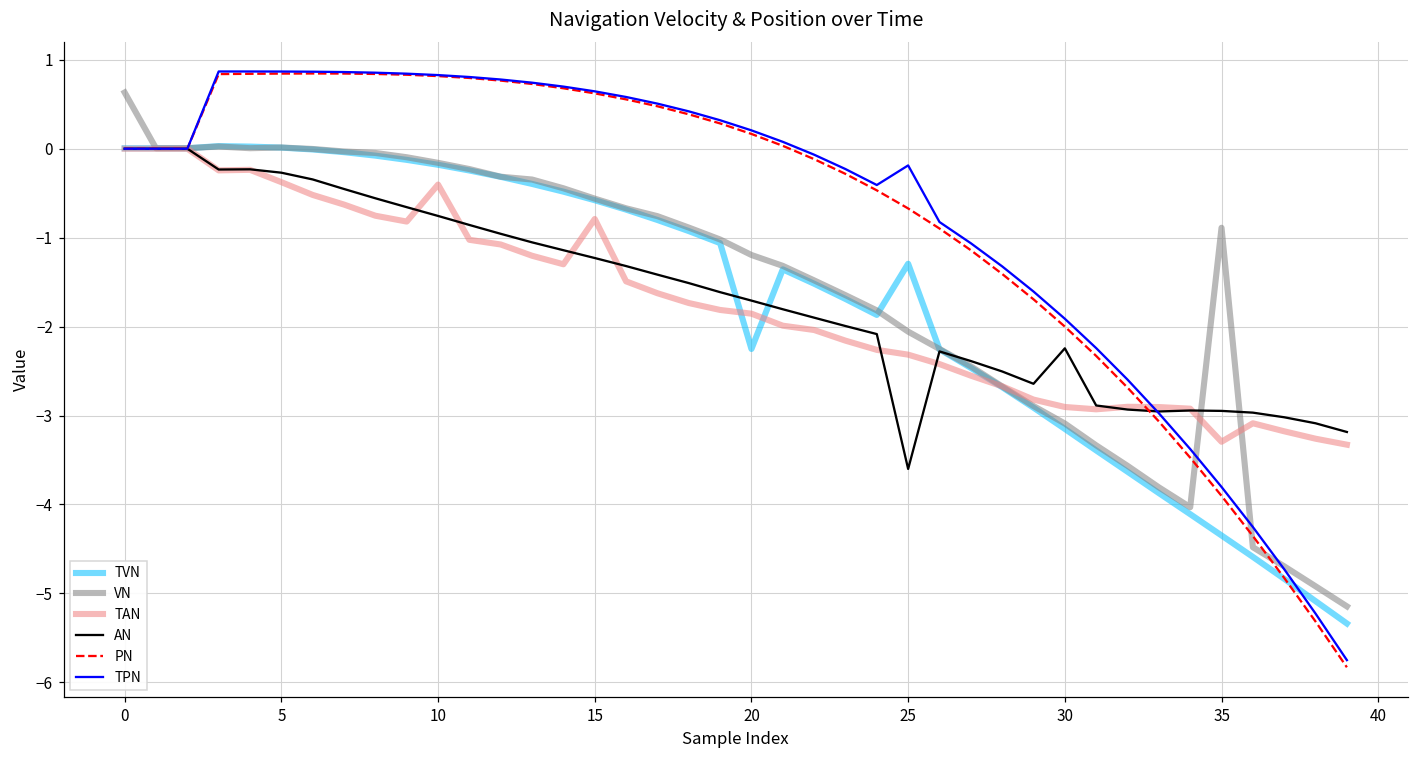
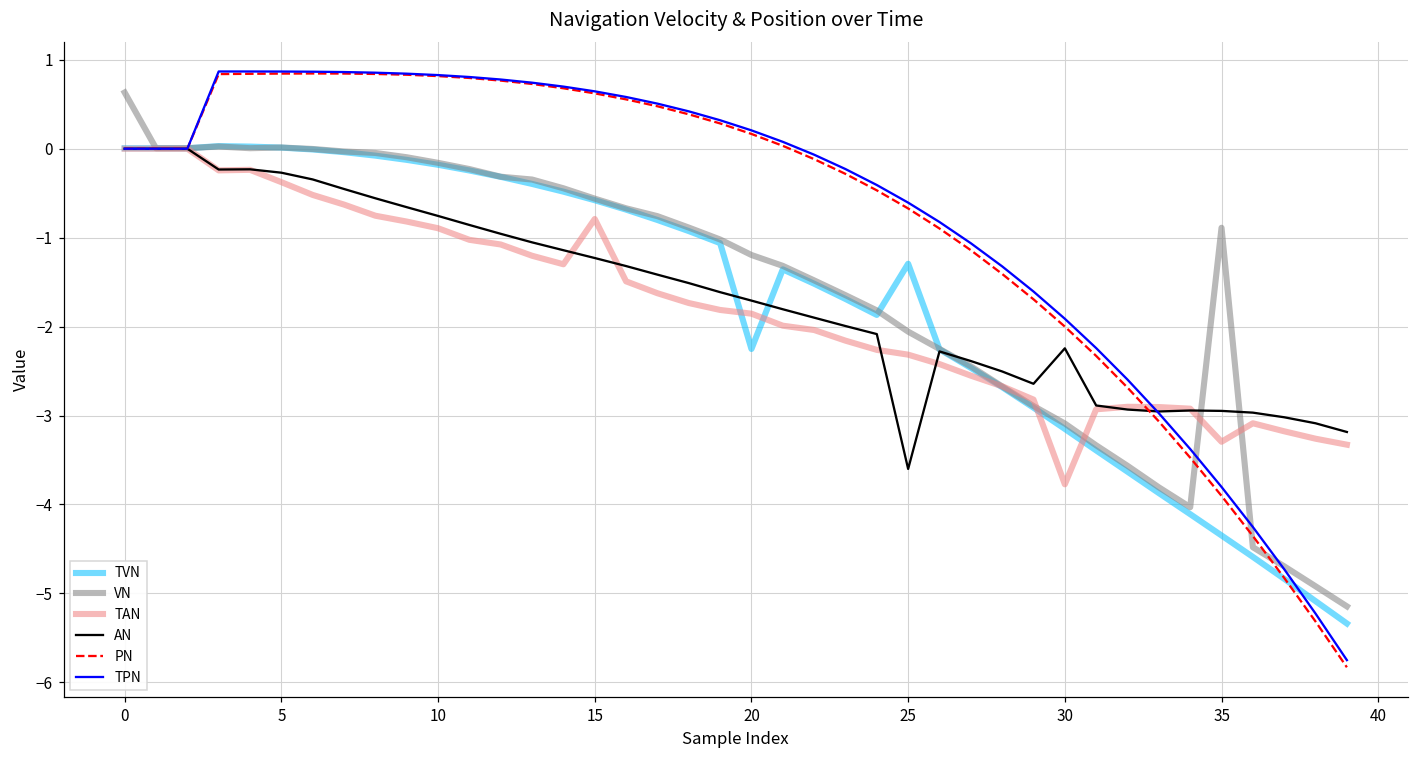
  {
    "TVN": {
      "20": -2.3,
      "25": -1.3,
      "30": -3.2,
      "35": -4.3
    },
    "VN": {
      "0": 0.6,
      "20": -1.2,
      "25": -2.1,
      "30": -3.1,
      "35": -0.9
    },
    "TAN": {
      "5": -0.4,
-     "10": -0.4,
+     "10": -0.9,
      "15": -0.8,
      "20": -1.9,
      "25": -2.3,
-     "30": -2.9,
+     "30": -3.8,
      "35": -3.3
    },
    "AN": {
      "5": -0.3,
      "10": -0.8,
      "15": -1.2,
      "20": -1.7,
      "25": -3.6,
      "30": -2.2,
      "35": -2.9
    },
    "PN": {
      "20": 0.2,
      "25": -0.7,
      "30": -2.0,
      "35": -3.9
    },
    "TPN": {
      "20": 0.2,
-     "25": -0.2,
+     "25": -0.6,
      "30": -1.9,
      "35": -3.8
    }
  }
